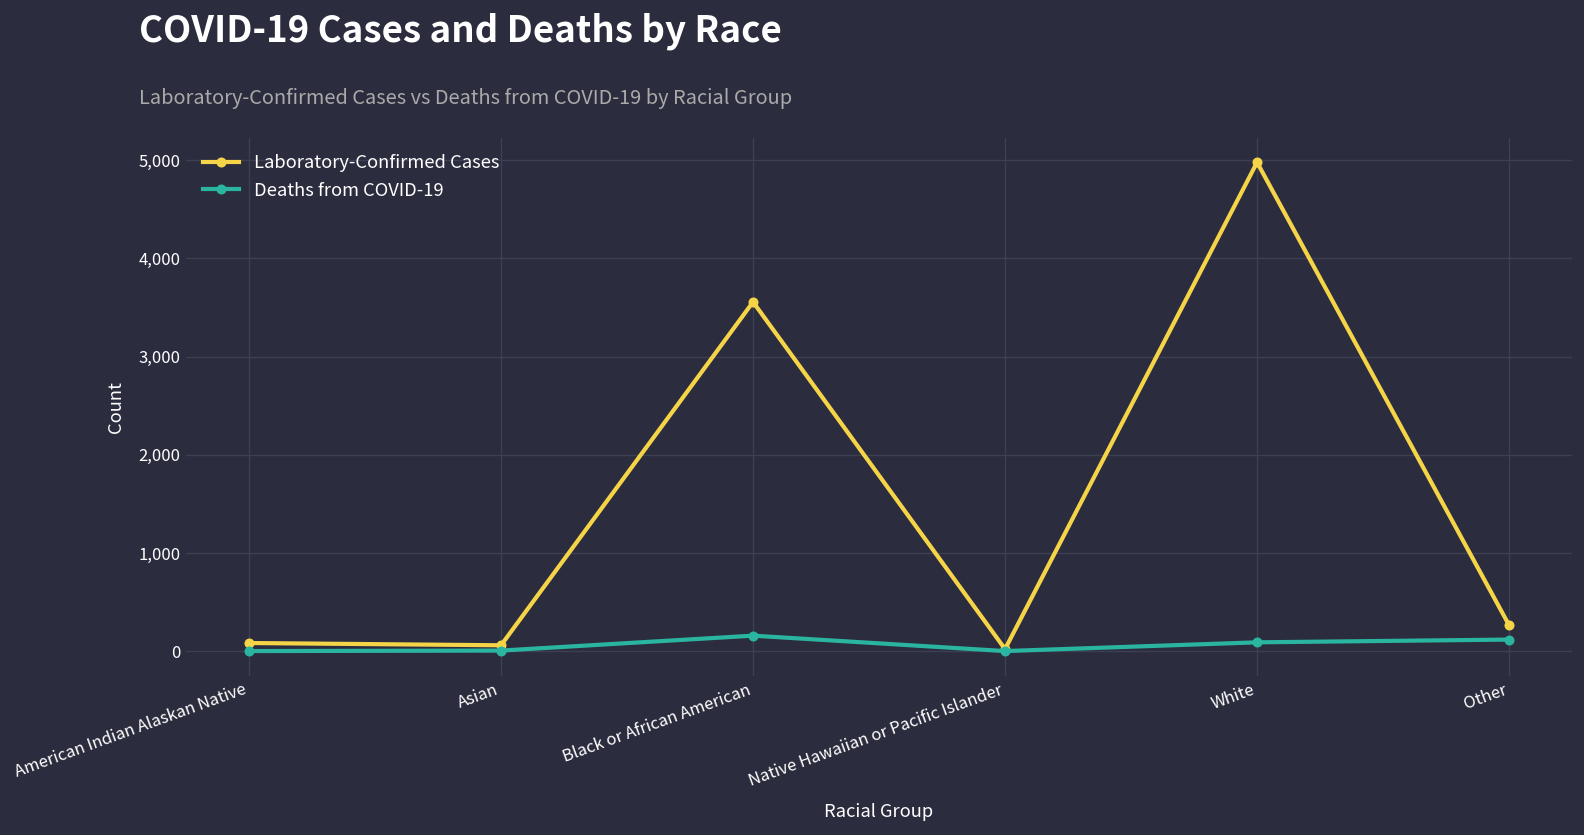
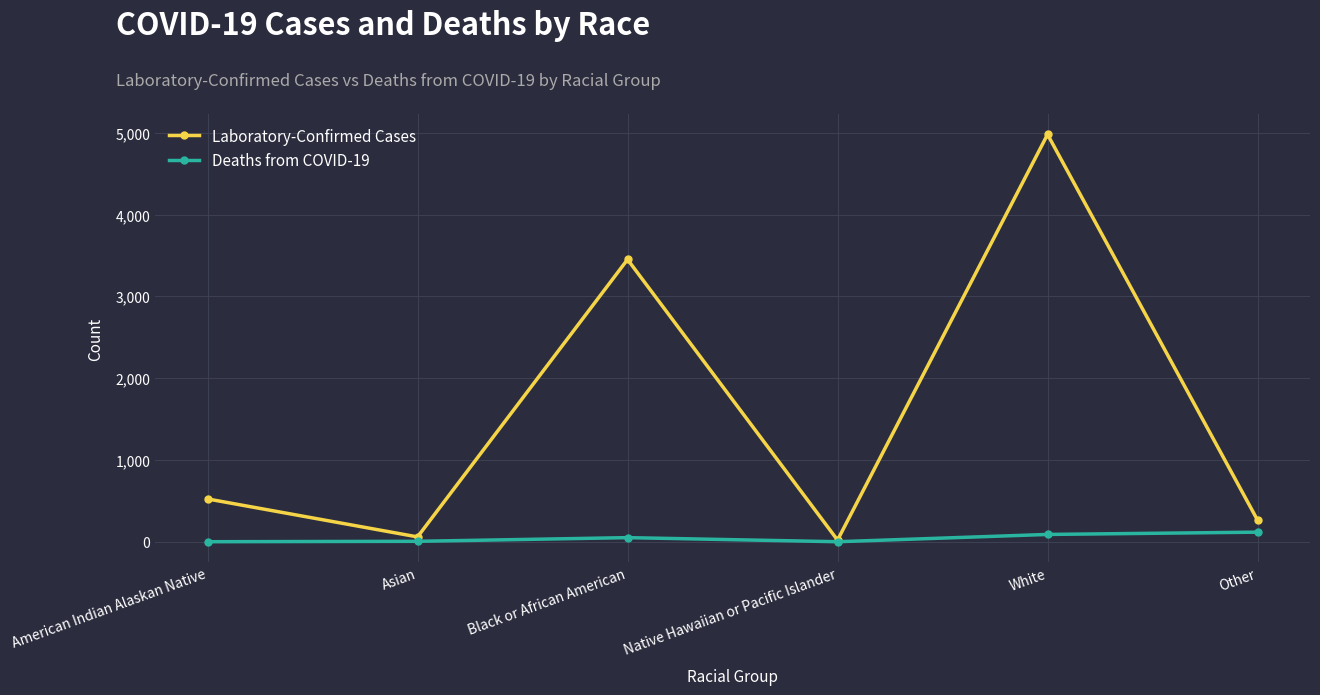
  {
    "Laboratory-Confirmed Cases": {
-     "American Indian Alaskan Native": "100",
+     "American Indian Alaskan Native": "500",
      "Asian": "100",
-     "Black or African American": "3,600",
+     "Black or African American": "3,500",
      "White": "5,000",
      "Other": "300"
    },
    "Deaths from COVID-19": {
      "American Indian Alaskan Native": "0",
      "Asian": "0",
-     "Black or African American": "200",
+     "Black or African American": "100",
      "White": "100",
      "Other": "100"
    }
  }
